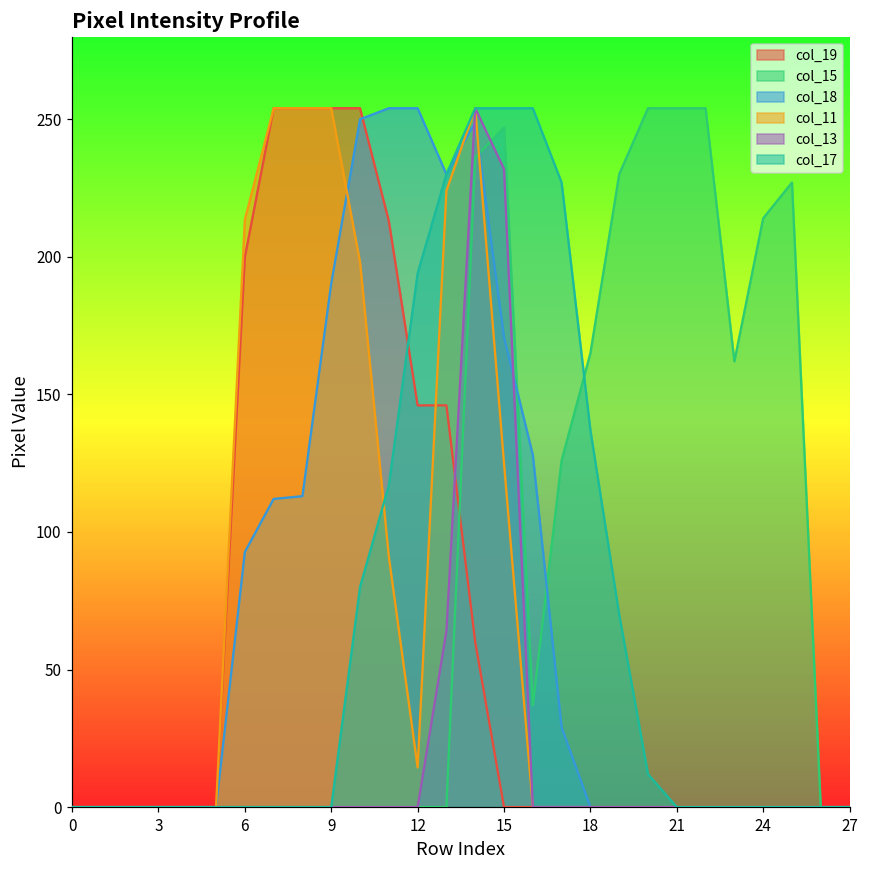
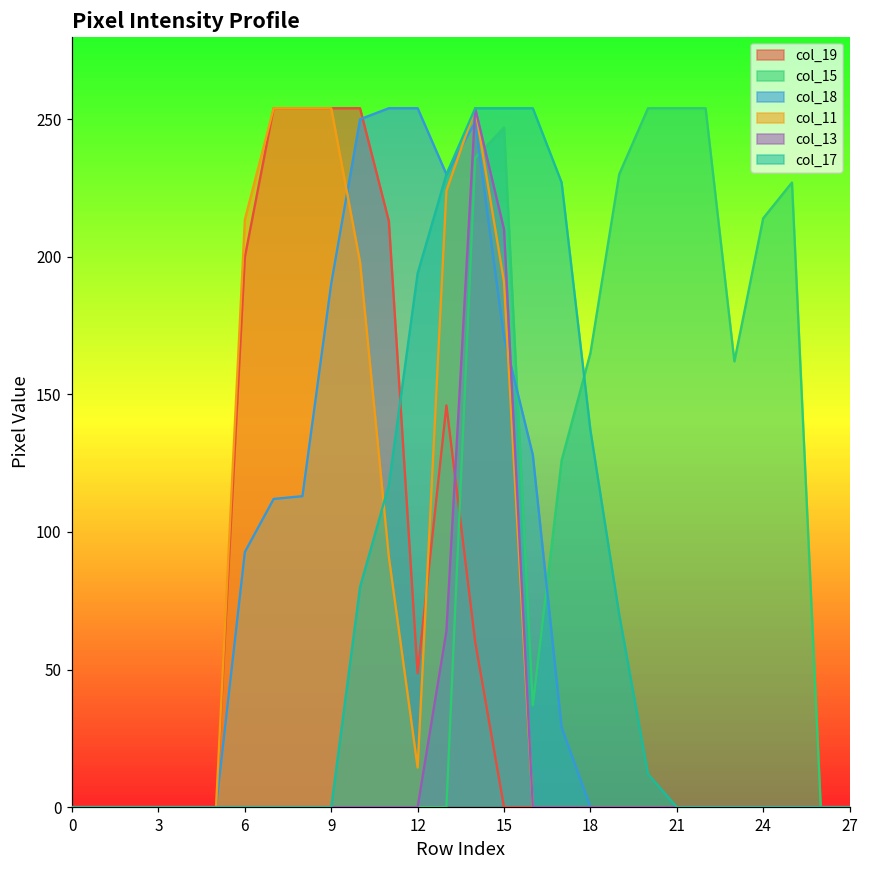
  {
    "col_19": {
      "6": 200,
-     "12": 146,
+     "12": 49,
      "15": 0
    },
    "col_18": {
      "6": 93,
      "9": 190,
      "12": 254,
      "15": 171
    },
    "col_11": {
      "6": 214,
      "12": 14,
-     "15": 125
+     "15": 191
    },
    "col_13": {
-     "15": 232
+     "15": 210
    }
  }
